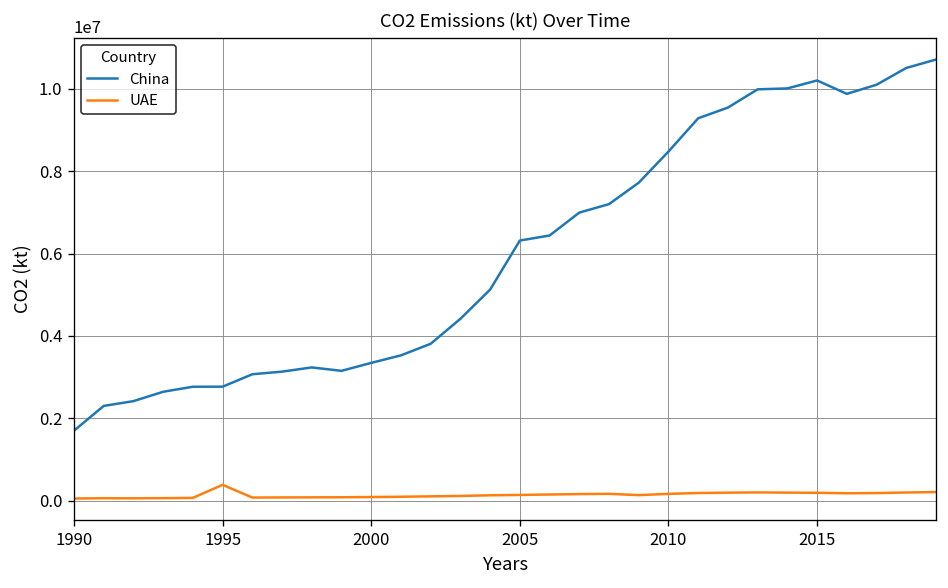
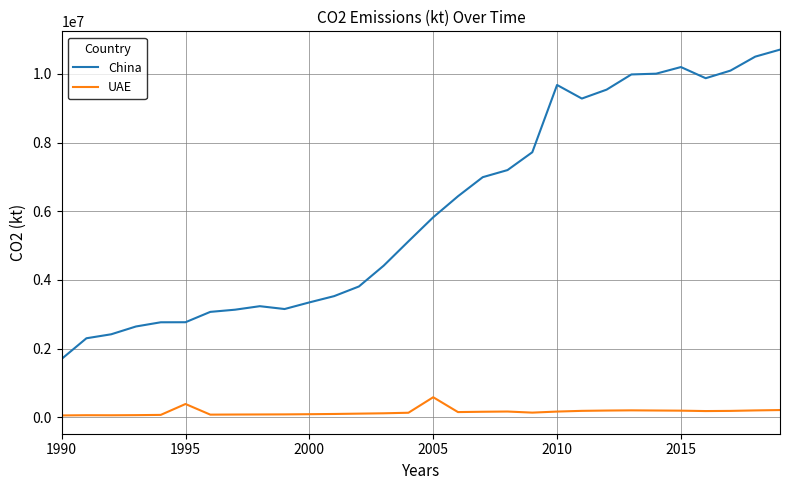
  {
    "China": {
      "1990": 1700000,
      "1995": 2800000,
      "2000": 3300000,
-     "2005": 6300000,
-     "2010": 8500000,
+     "2005": 5800000,
+     "2010": 9700000,
      "2015": 10200000
    },
    "UAE": {
      "1990": 100000,
      "1995": 400000,
      "2000": 100000,
-     "2005": 100000,
+     "2005": 600000,
      "2010": 200000,
      "2015": 200000
    }
  }
